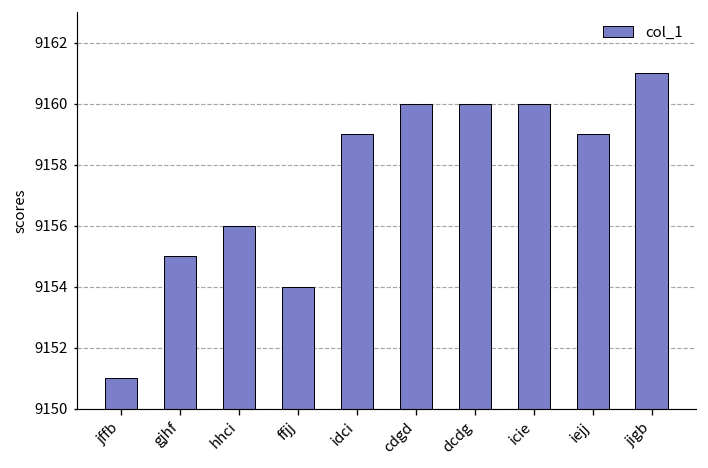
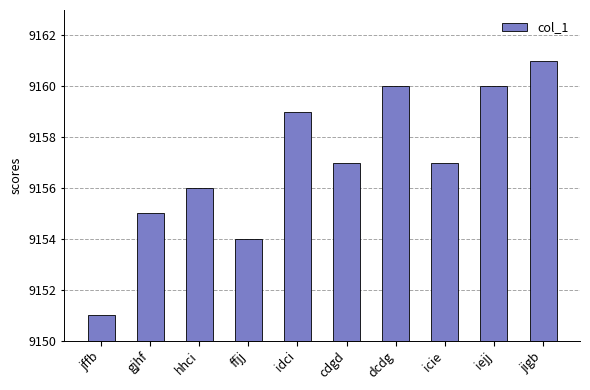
  {
    "jffb": 9151,
    "gjhf": 9155,
    "hhci": 9156,
    "ffjj": 9154,
    "idci": 9159,
-   "cdgd": 9160,
+   "cdgd": 9157,
    "dcdg": 9160,
-   "icie": 9160,
-   "iejj": 9159,
+   "icie": 9157,
+   "iejj": 9160,
    "jigb": 9161
  }
